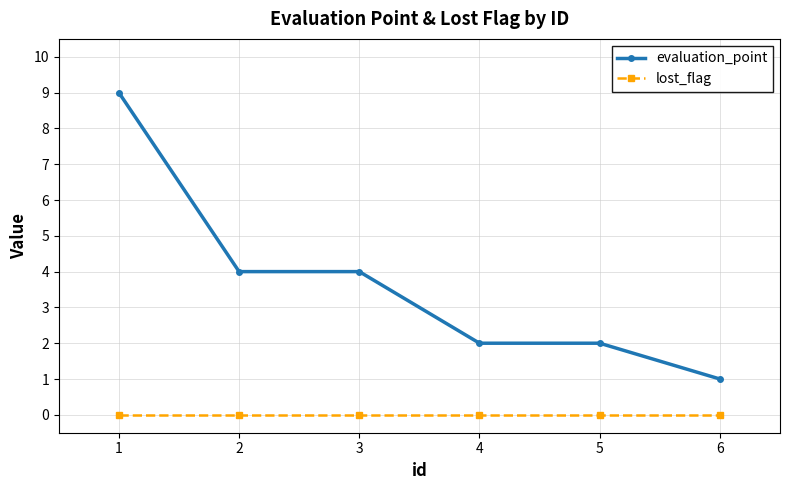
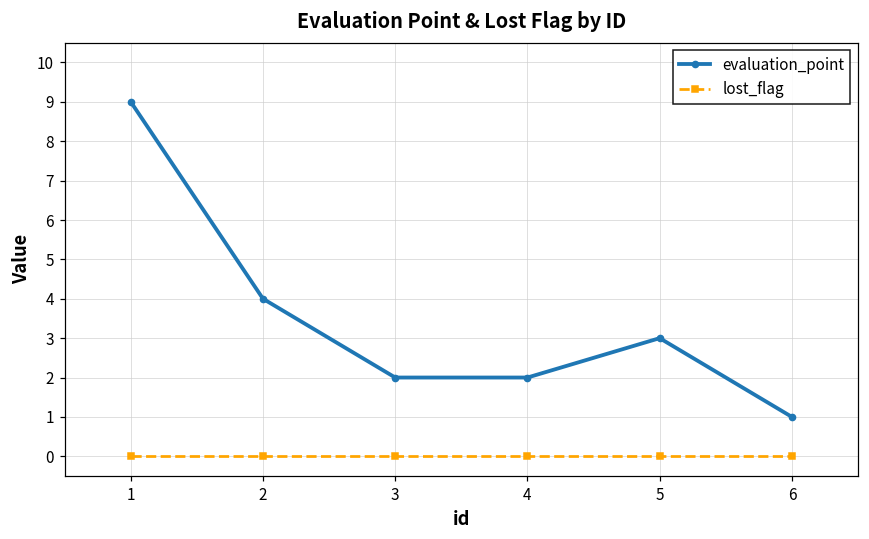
  {
    "evaluation_point": {
      "1": 9,
      "2": 4,
-     "3": 4,
+     "3": 2,
      "4": 2,
-     "5": 2,
+     "5": 3,
      "6": 1
    },
    "lost_flag": {
      "1": 0,
      "2": 0,
      "3": 0,
      "4": 0,
      "5": 0,
      "6": 0
    }
  }
